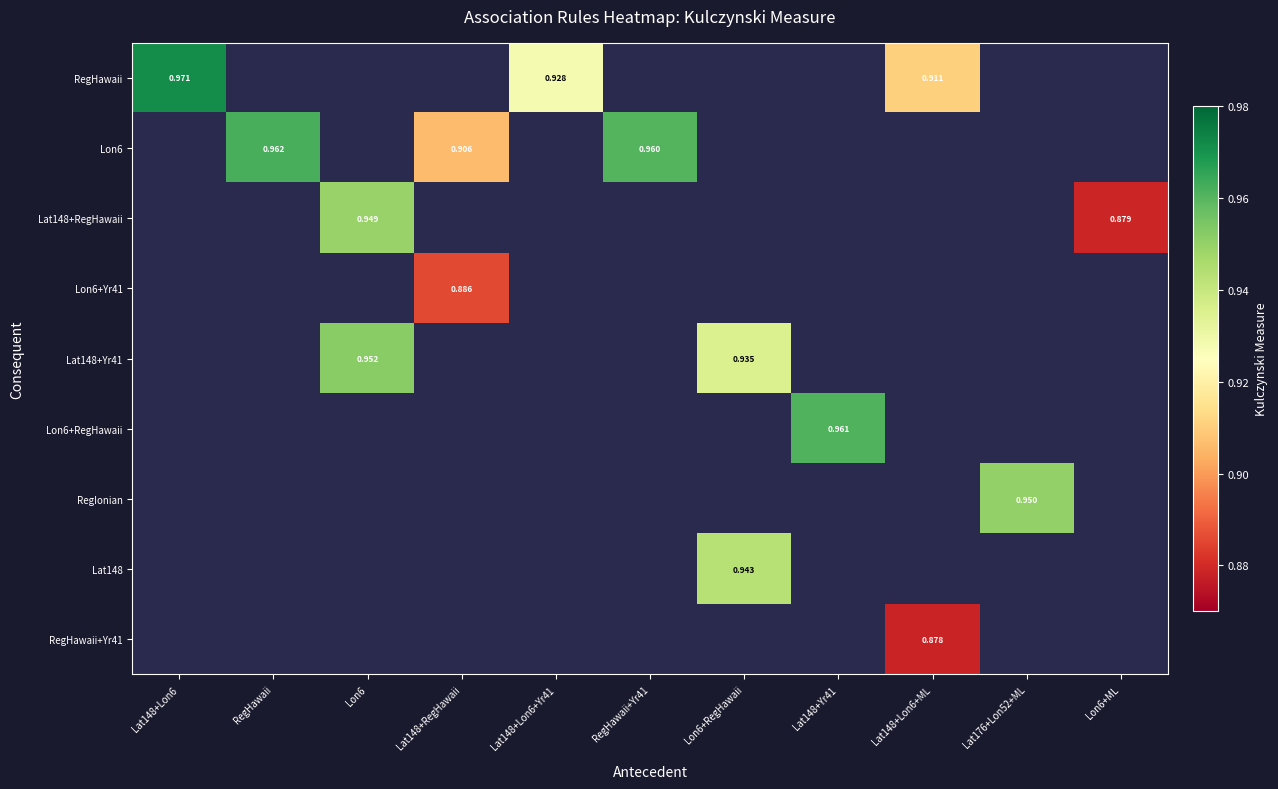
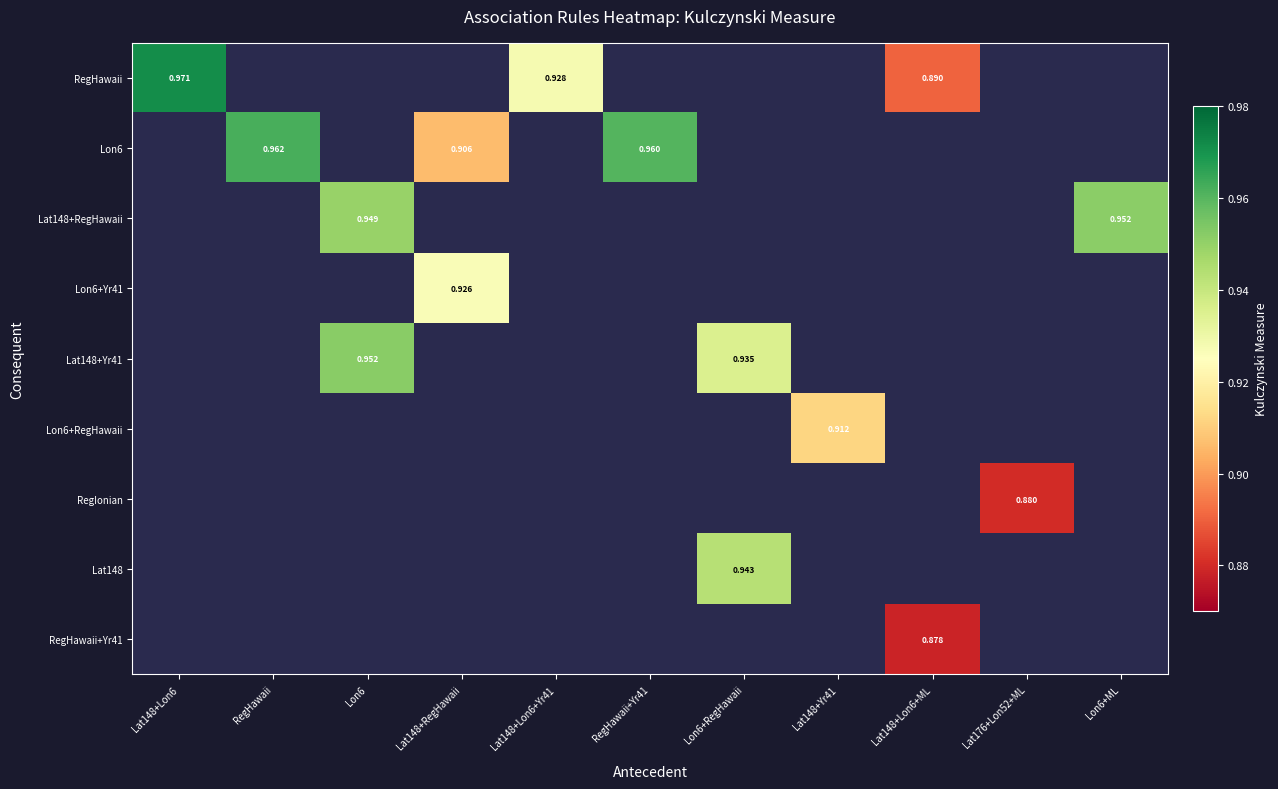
  {
    "RegHawaii": {
      "Lat148+Lon6": 0.971,
      "Lat148+Lon6+Yr41": 0.928,
-     "Lat148+Lon6+ML": 0.911
+     "Lat148+Lon6+ML": 0.890
    },
    "Lon6": {
      "RegHawaii": 0.962,
      "Lat148+RegHawaii": 0.906,
      "RegHawaii+Yr41": 0.960
    },
    "Lat148+RegHawaii": {
      "Lon6": 0.949,
-     "Lon6+ML": 0.879
+     "Lon6+ML": 0.952
    },
    "Lon6+Yr41": {
-     "Lat148+RegHawaii": 0.886
+     "Lat148+RegHawaii": 0.926
    },
    "Lat148+Yr41": {
      "Lon6": 0.952,
      "Lon6+RegHawaii": 0.935
    },
    "Lon6+RegHawaii": {
-     "Lat148+Yr41": 0.961
+     "Lat148+Yr41": 0.912
    },
    "RegIonian": {
-     "Lat176+Lon52+ML": 0.950
+     "Lat176+Lon52+ML": 0.880
    },
    "Lat148": {
      "Lon6+RegHawaii": 0.943
    },
    "RegHawaii+Yr41": {
      "Lat148+Lon6+ML": 0.878
    }
  }
